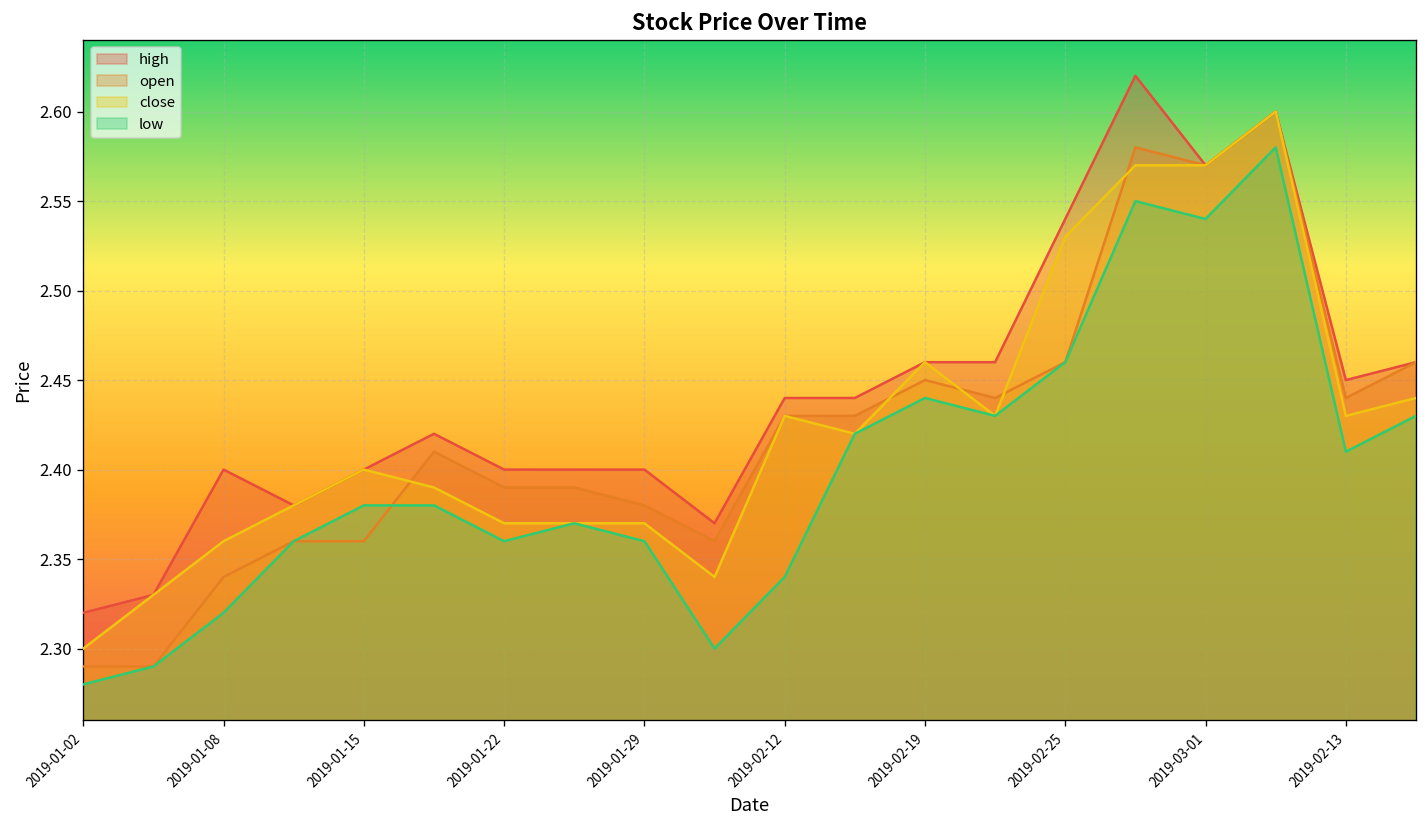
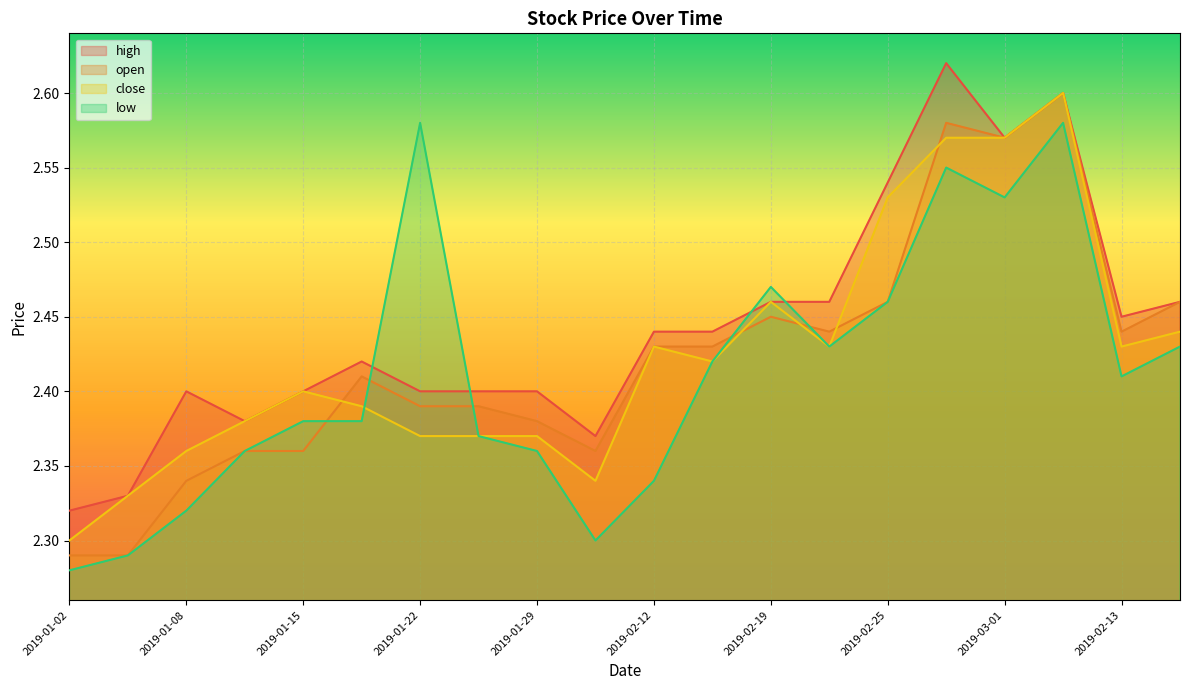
  {
    "low": {
      "2019-01-02": 2.28,
      "2019-01-08": 2.32,
      "2019-01-15": 2.38,
-     "2019-01-22": 2.36,
+     "2019-01-22": 2.58,
      "2019-01-29": 2.36,
      "2019-02-12": 2.34,
-     "2019-02-19": 2.44,
-     "2019-03-01": 2.54,
+     "2019-02-19": 2.47,
+     "2019-03-01": 2.53,
      "2019-02-13": 2.41
    }
  }
